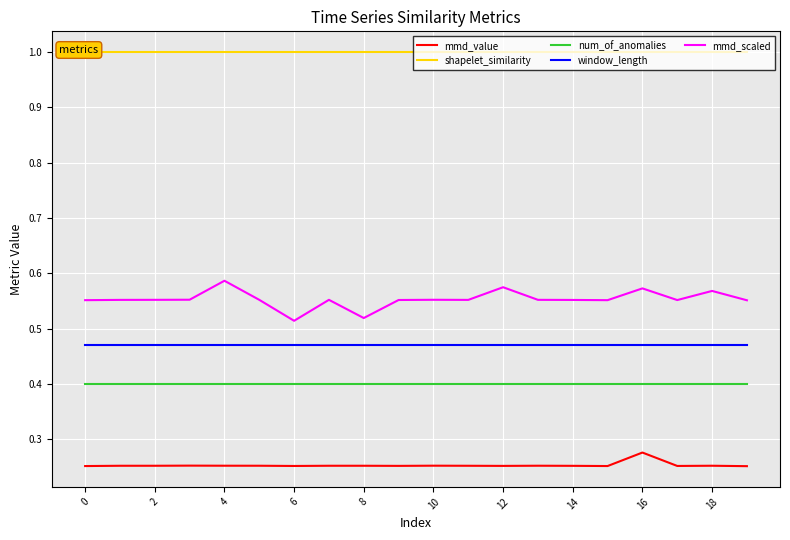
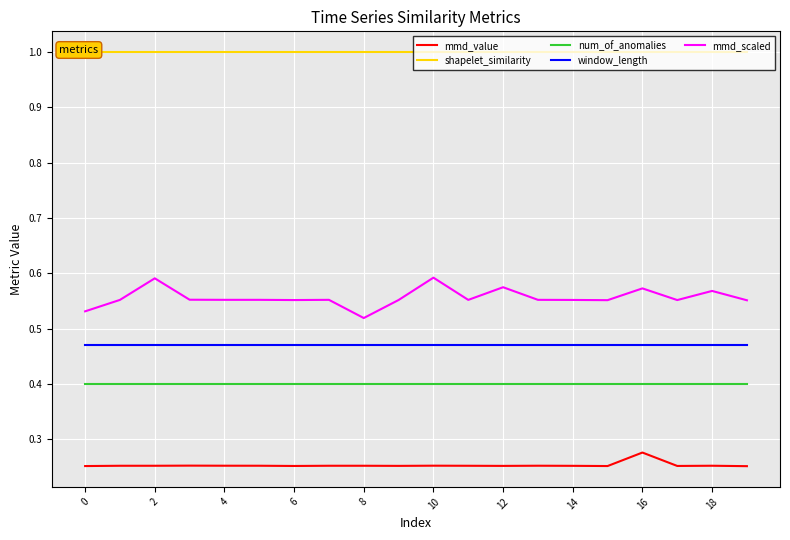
  {
    "mmd_value": {
      "0": 0.25,
      "2": 0.25,
      "4": 0.25,
      "6": 0.25,
      "8": 0.25,
      "10": 0.25,
      "12": 0.25,
      "14": 0.25,
      "16": 0.28,
      "18": 0.25
    },
    "shapelet_similarity": {
      "2": 1.00,
      "4": 1.00,
      "6": 1.00,
      "8": 1.00
    },
    "num_of_anomalies": {
      "0": 0.40,
      "2": 0.40,
      "4": 0.40,
      "6": 0.40,
      "8": 0.40,
      "10": 0.40,
      "12": 0.40,
      "14": 0.40,
      "16": 0.40,
      "18": 0.40
    },
    "window_length": {
      "0": 0.47,
      "2": 0.47,
      "4": 0.47,
      "6": 0.47,
      "8": 0.47,
      "10": 0.47,
      "12": 0.47,
      "14": 0.47,
      "16": 0.47,
      "18": 0.47
    },
    "mmd_scaled": {
-     "0": 0.55,
-     "2": 0.55,
-     "4": 0.59,
-     "6": 0.51,
+     "0": 0.53,
+     "2": 0.59,
+     "4": 0.55,
+     "6": 0.55,
      "8": 0.52,
-     "10": 0.55,
+     "10": 0.59,
      "12": 0.57,
      "14": 0.55,
      "16": 0.57,
      "18": 0.57
    }
  }
